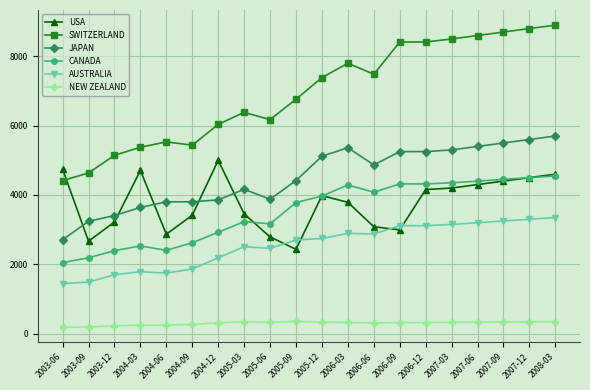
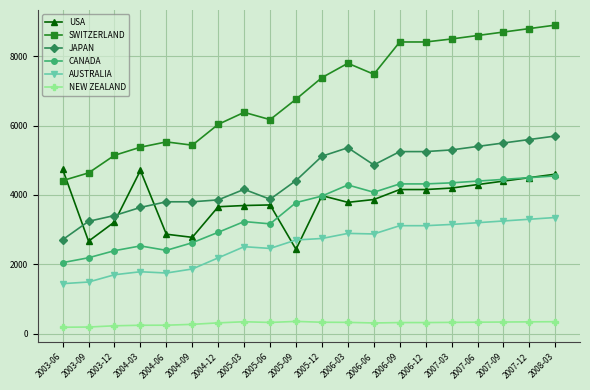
  {
    "USA": {
      "2003-06": 4700,
      "2003-09": 2700,
      "2003-12": 3200,
      "2004-03": 4700,
      "2004-06": 2900,
-     "2004-09": 3400,
-     "2004-12": 5000,
-     "2005-03": 3500,
-     "2005-06": 2800,
+     "2004-09": 2800,
+     "2004-12": 3700,
+     "2005-03": 3700,
+     "2005-06": 3700,
      "2005-09": 2400,
      "2006-03": 3800,
-     "2006-06": 3100,
-     "2006-09": 3000,
+     "2006-06": 3900,
+     "2006-09": 4200,
      "2006-12": 4200,
      "2007-03": 4200,
      "2007-06": 4300
    }
  }
